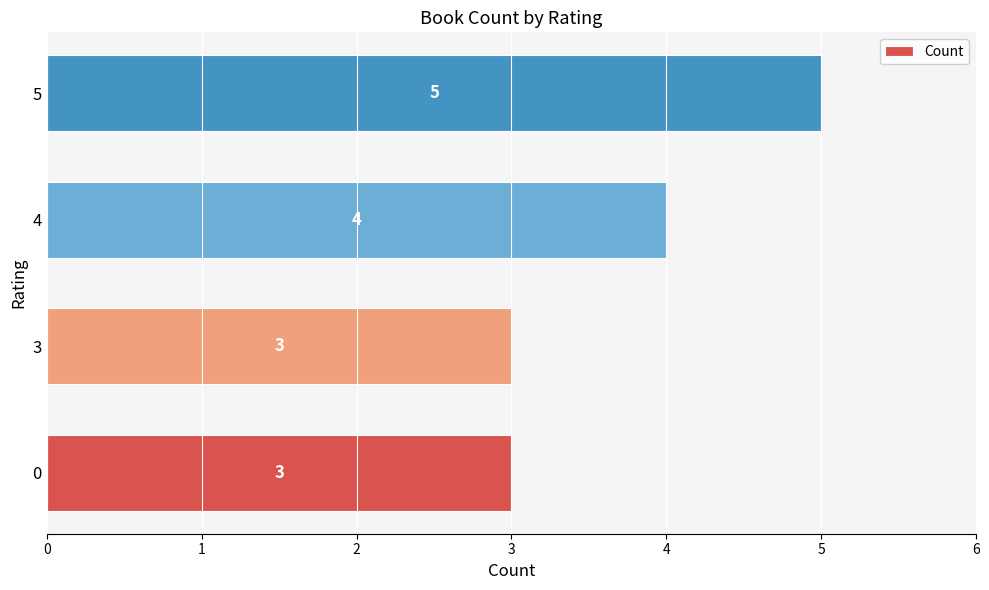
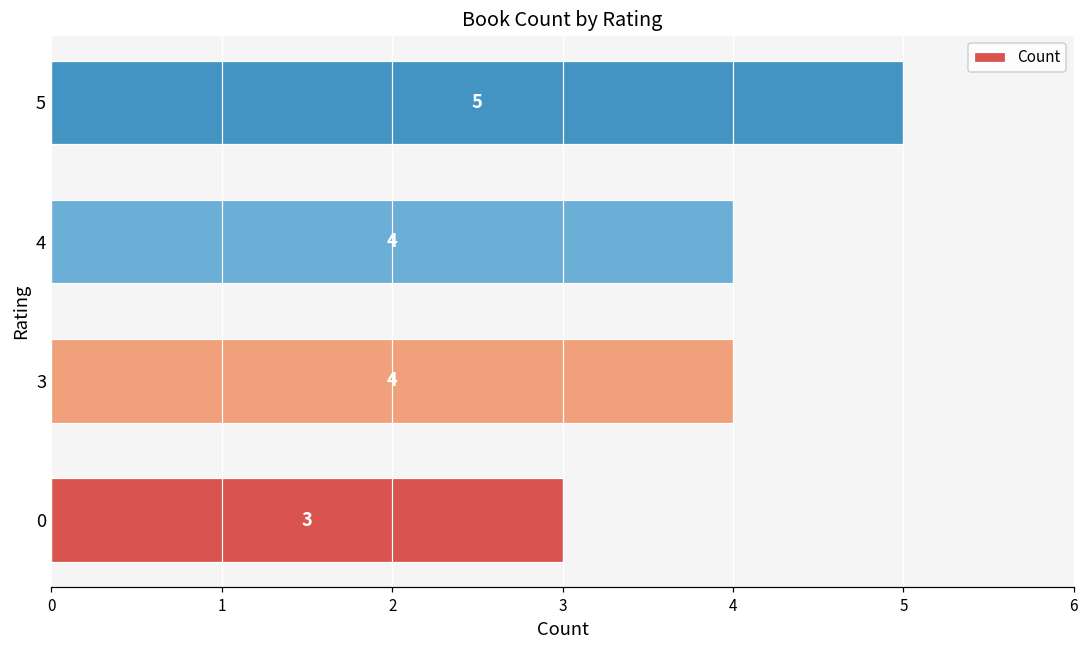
  {
    "5": 5,
    "4": 4,
-   "3": 3,
+   "3": 4,
    "0": 3
  }
